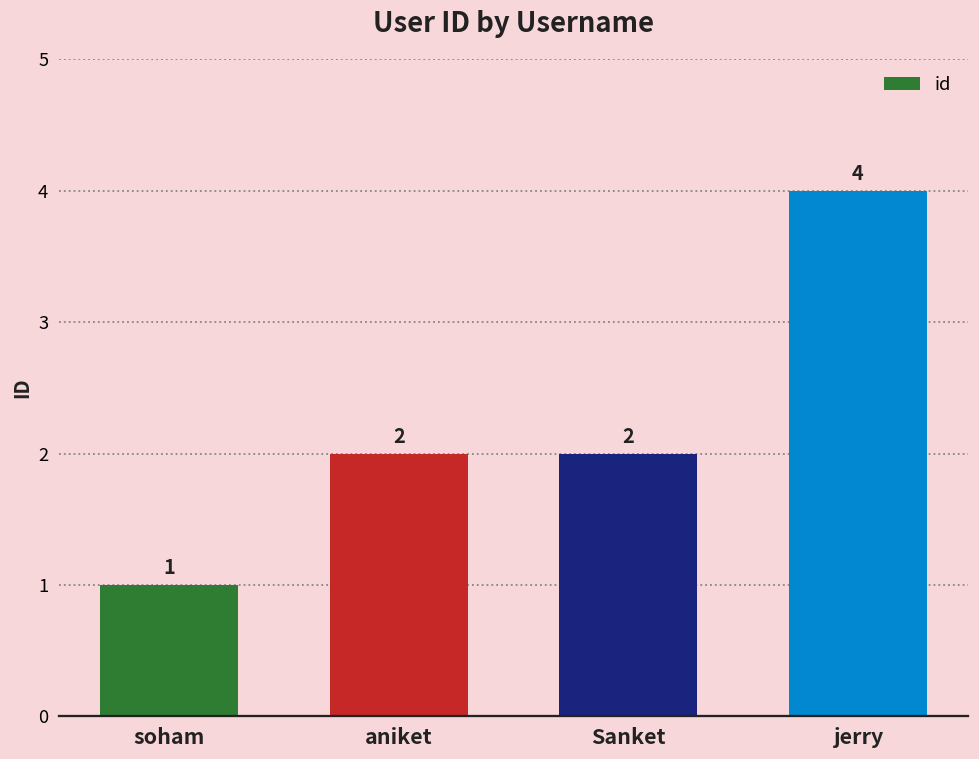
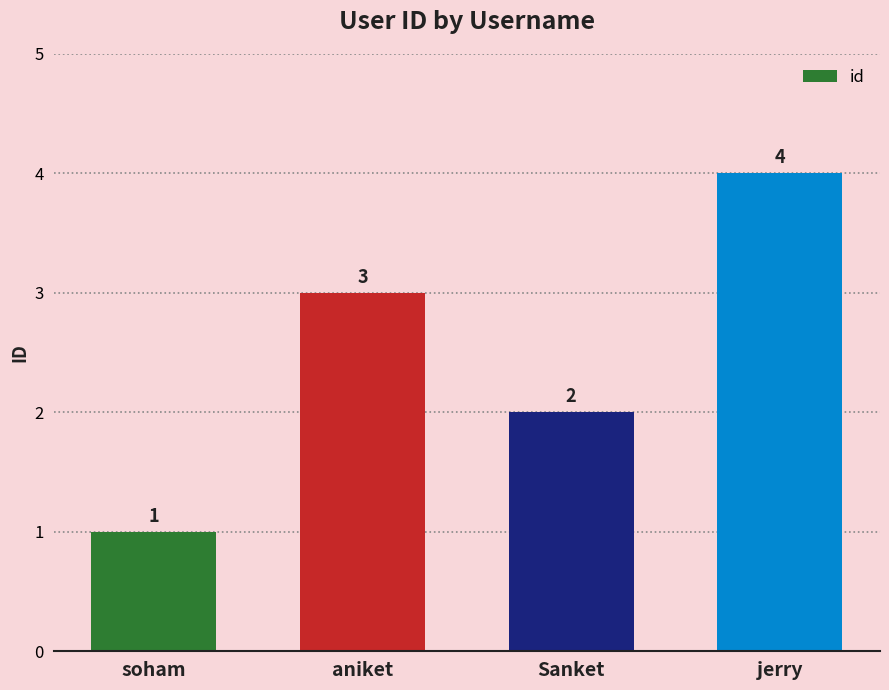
  {
    "soham": 1,
-   "aniket": 2,
+   "aniket": 3,
    "Sanket": 2,
    "jerry": 4
  }
